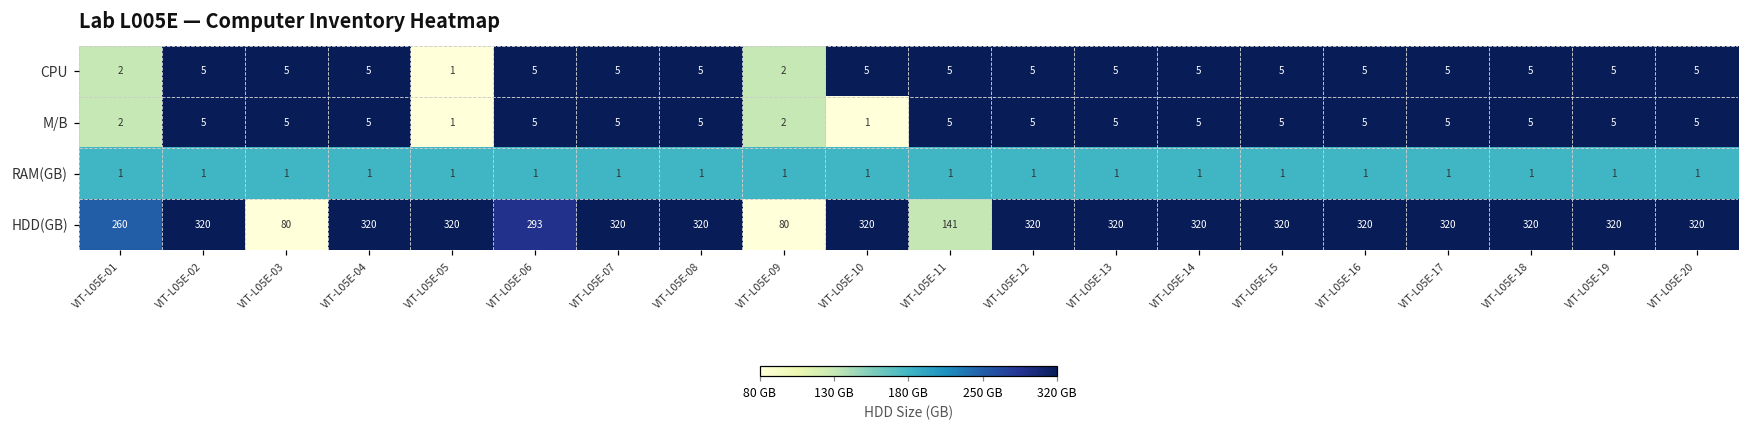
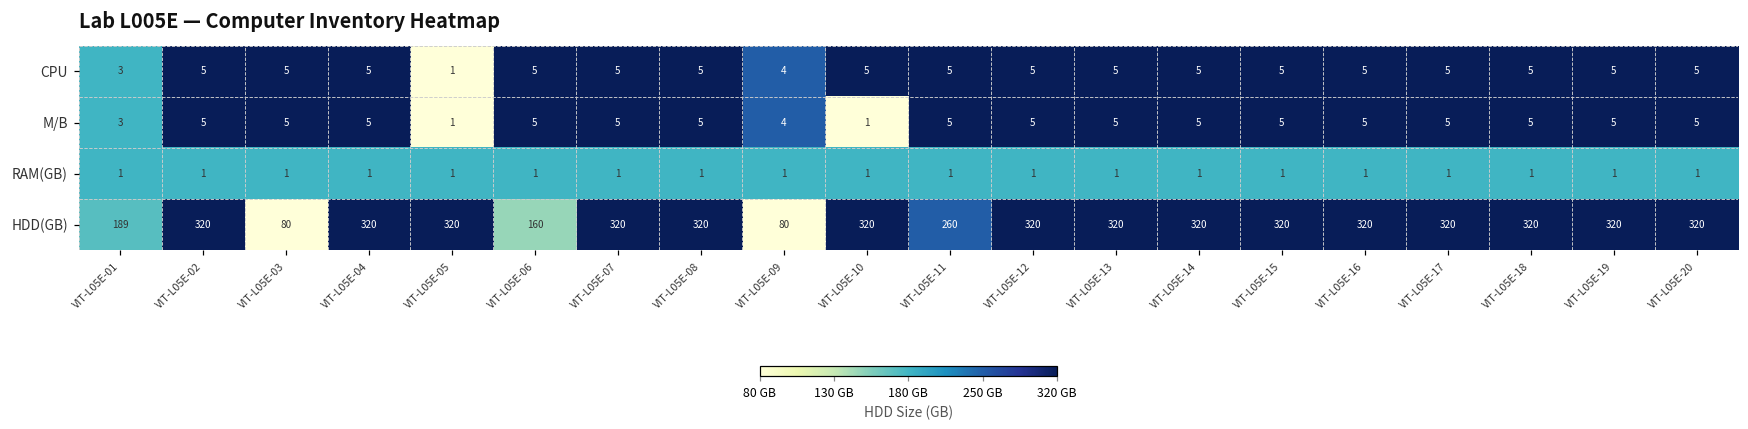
  {
    "CPU": {
-     "VIT-L05E-01": 2,
+     "VIT-L05E-01": 3,
      "VIT-L05E-02": 5,
      "VIT-L05E-03": 5,
      "VIT-L05E-04": 5,
      "VIT-L05E-05": 1,
      "VIT-L05E-06": 5,
      "VIT-L05E-07": 5,
      "VIT-L05E-08": 5,
-     "VIT-L05E-09": 2,
+     "VIT-L05E-09": 4,
      "VIT-L05E-10": 5,
      "VIT-L05E-11": 5,
      "VIT-L05E-12": 5,
      "VIT-L05E-13": 5,
      "VIT-L05E-14": 5,
      "VIT-L05E-15": 5,
      "VIT-L05E-16": 5,
      "VIT-L05E-17": 5,
      "VIT-L05E-18": 5,
      "VIT-L05E-19": 5,
      "VIT-L05E-20": 5
    },
    "M/B": {
-     "VIT-L05E-01": 2,
+     "VIT-L05E-01": 3,
      "VIT-L05E-02": 5,
      "VIT-L05E-03": 5,
      "VIT-L05E-04": 5,
      "VIT-L05E-05": 1,
      "VIT-L05E-06": 5,
      "VIT-L05E-07": 5,
      "VIT-L05E-08": 5,
-     "VIT-L05E-09": 2,
+     "VIT-L05E-09": 4,
      "VIT-L05E-10": 1,
      "VIT-L05E-11": 5,
      "VIT-L05E-12": 5,
      "VIT-L05E-13": 5,
      "VIT-L05E-14": 5,
      "VIT-L05E-15": 5,
      "VIT-L05E-16": 5,
      "VIT-L05E-17": 5,
      "VIT-L05E-18": 5,
      "VIT-L05E-19": 5,
      "VIT-L05E-20": 5
    },
    "RAM(GB)": {
      "VIT-L05E-01": 1,
      "VIT-L05E-02": 1,
      "VIT-L05E-03": 1,
      "VIT-L05E-04": 1,
      "VIT-L05E-05": 1,
      "VIT-L05E-06": 1,
      "VIT-L05E-07": 1,
      "VIT-L05E-08": 1,
      "VIT-L05E-09": 1,
      "VIT-L05E-10": 1,
      "VIT-L05E-11": 1,
      "VIT-L05E-12": 1,
      "VIT-L05E-13": 1,
      "VIT-L05E-14": 1,
      "VIT-L05E-15": 1,
      "VIT-L05E-16": 1,
      "VIT-L05E-17": 1,
      "VIT-L05E-18": 1,
      "VIT-L05E-19": 1,
      "VIT-L05E-20": 1
    },
    "HDD(GB)": {
-     "VIT-L05E-01": 260,
+     "VIT-L05E-01": 189,
      "VIT-L05E-02": 320,
      "VIT-L05E-03": 80,
      "VIT-L05E-04": 320,
      "VIT-L05E-05": 320,
-     "VIT-L05E-06": 293,
+     "VIT-L05E-06": 160,
      "VIT-L05E-07": 320,
      "VIT-L05E-08": 320,
      "VIT-L05E-09": 80,
      "VIT-L05E-10": 320,
-     "VIT-L05E-11": 141,
+     "VIT-L05E-11": 260,
      "VIT-L05E-12": 320,
      "VIT-L05E-13": 320,
      "VIT-L05E-14": 320,
      "VIT-L05E-15": 320,
      "VIT-L05E-16": 320,
      "VIT-L05E-17": 320,
      "VIT-L05E-18": 320,
      "VIT-L05E-19": 320,
      "VIT-L05E-20": 320
    }
  }
